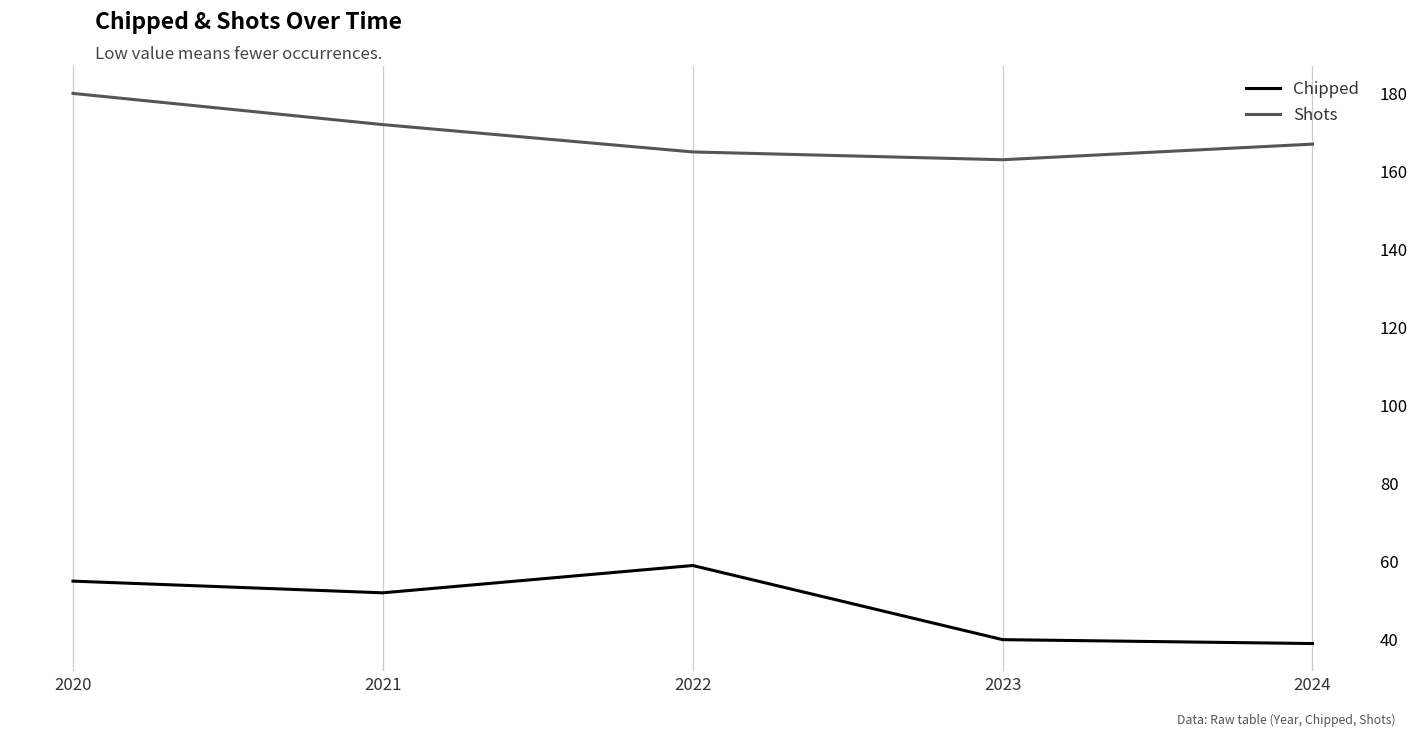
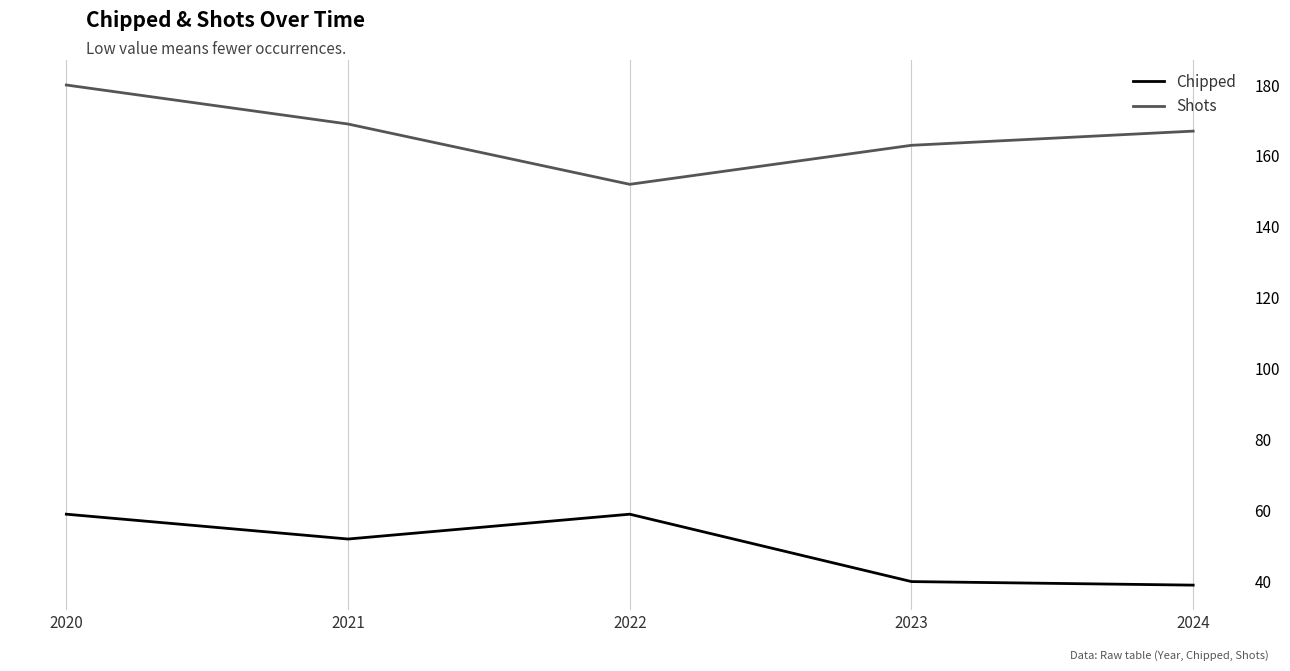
  {
    "Chipped": {
-     "2020": 55,
+     "2020": 59,
      "2021": 52,
      "2022": 59,
      "2023": 40,
      "2024": 39
    },
    "Shots": {
      "2020": 180,
-     "2021": 172,
-     "2022": 165,
+     "2021": 169,
+     "2022": 152,
      "2023": 163,
      "2024": 167
    }
  }
